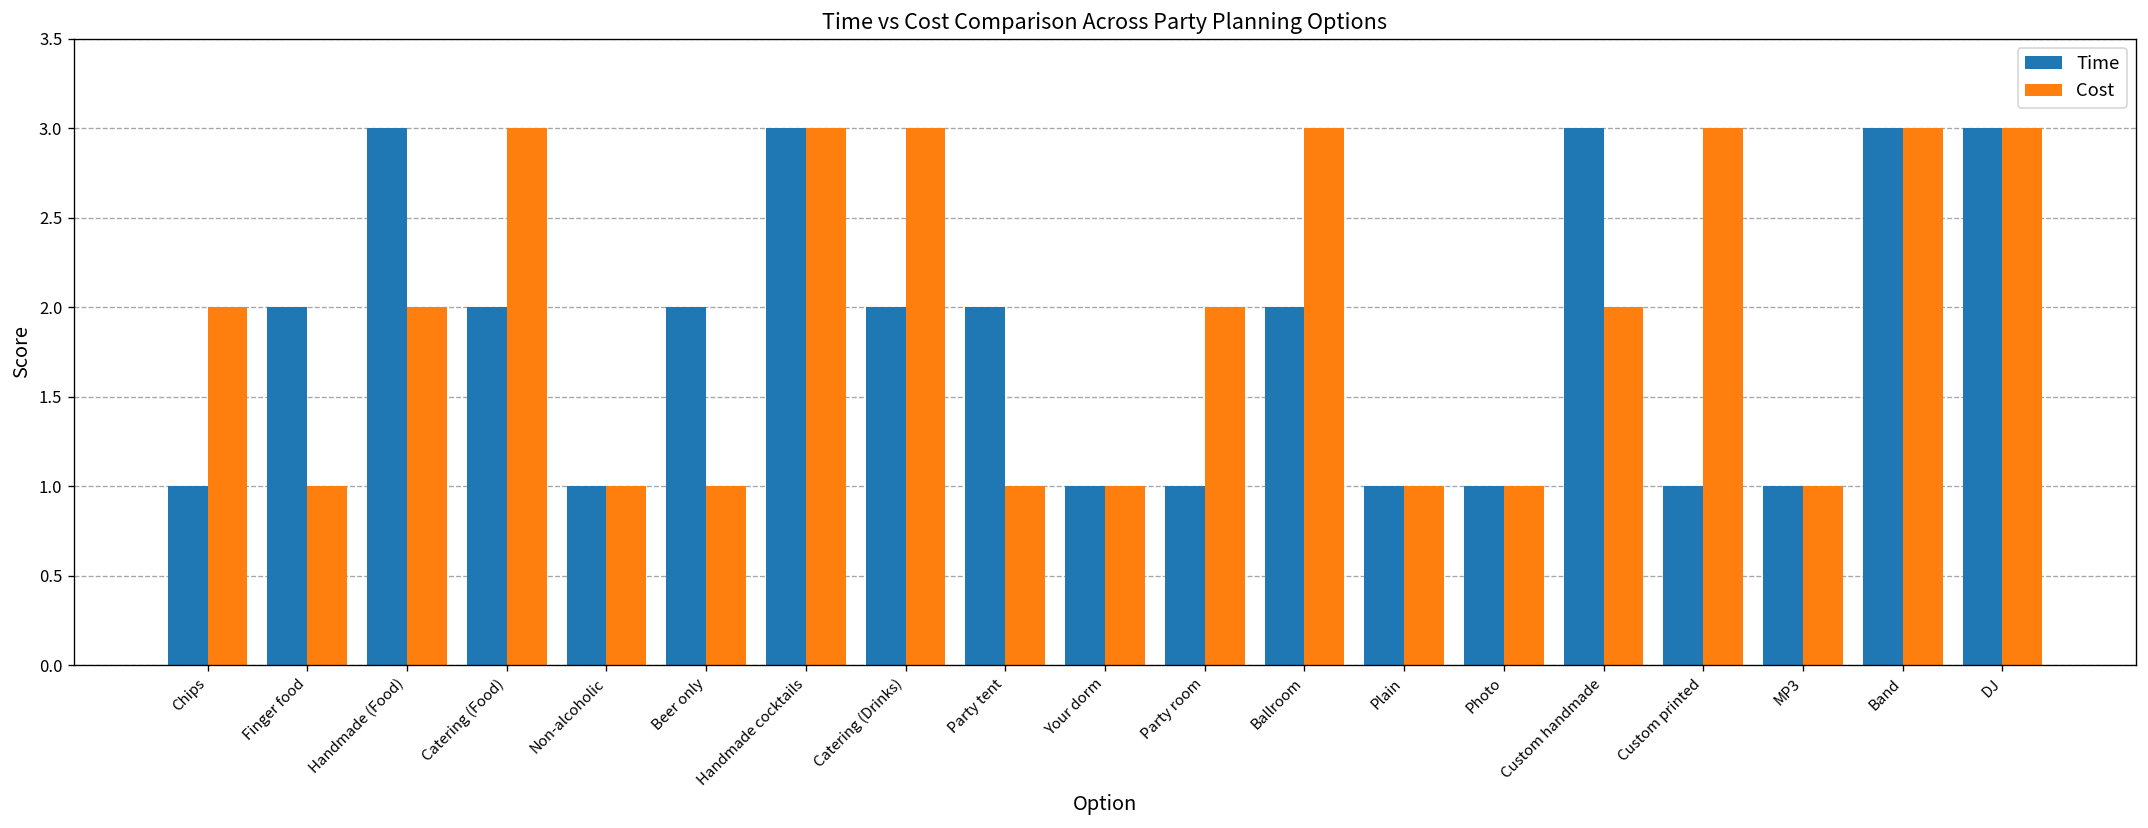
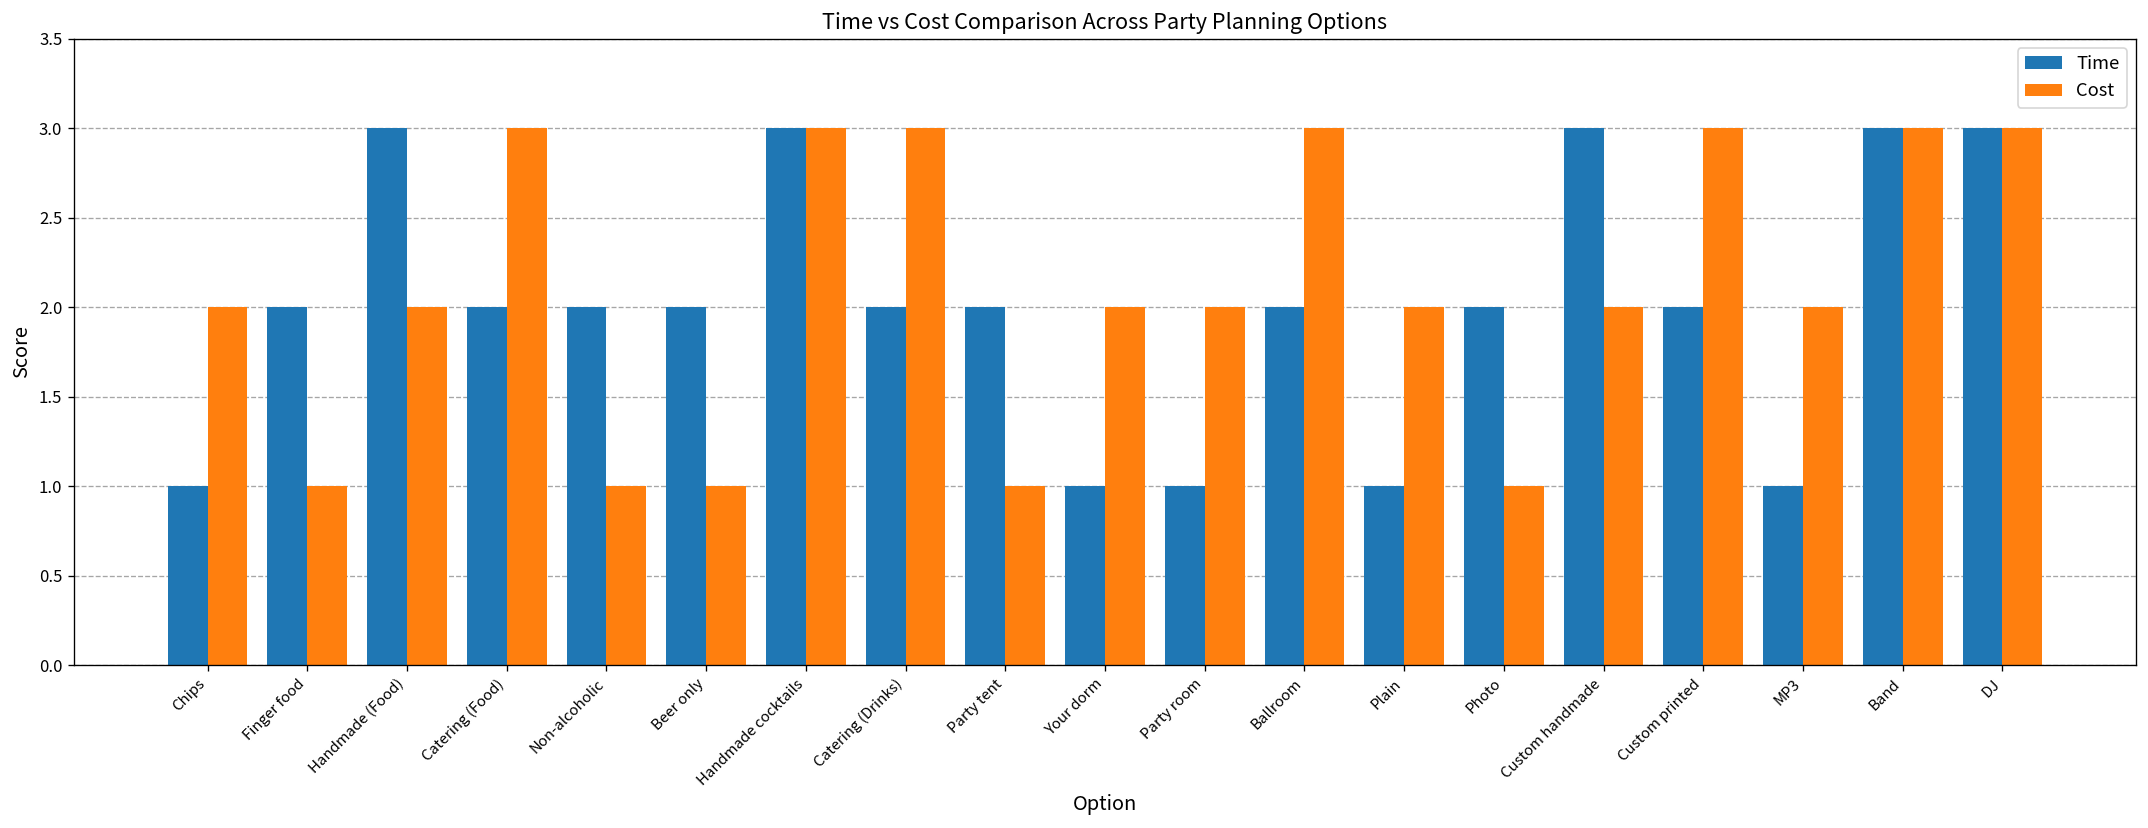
  {
    "Time": {
      "Chips": 1,
      "Finger food": 2,
      "Handmade (Food)": 3,
      "Catering (Food)": 2,
-     "Non-alcoholic": 1,
+     "Non-alcoholic": 2,
      "Beer only": 2,
      "Handmade cocktails": 3,
      "Catering (Drinks)": 2,
      "Party tent": 2,
      "Your dorm": 1,
      "Party room": 1,
      "Ballroom": 2,
      "Plain": 1,
-     "Photo": 1,
+     "Photo": 2,
      "Custom handmade": 3,
-     "Custom printed": 1,
+     "Custom printed": 2,
      "MP3": 1,
      "Band": 3,
      "DJ": 3
    },
    "Cost": {
      "Chips": 2,
      "Finger food": 1,
      "Handmade (Food)": 2,
      "Catering (Food)": 3,
      "Non-alcoholic": 1,
      "Beer only": 1,
      "Handmade cocktails": 3,
      "Catering (Drinks)": 3,
      "Party tent": 1,
-     "Your dorm": 1,
+     "Your dorm": 2,
      "Party room": 2,
      "Ballroom": 3,
-     "Plain": 1,
+     "Plain": 2,
      "Photo": 1,
      "Custom handmade": 2,
      "Custom printed": 3,
-     "MP3": 1,
+     "MP3": 2,
      "Band": 3,
      "DJ": 3
    }
  }
